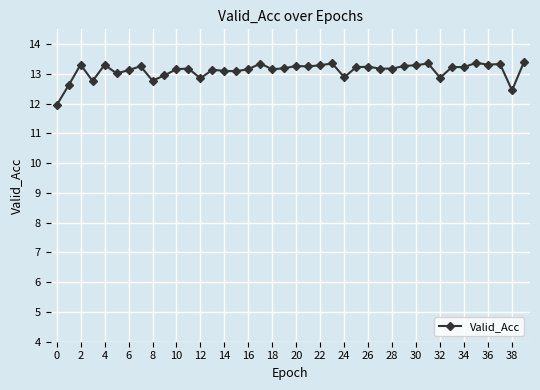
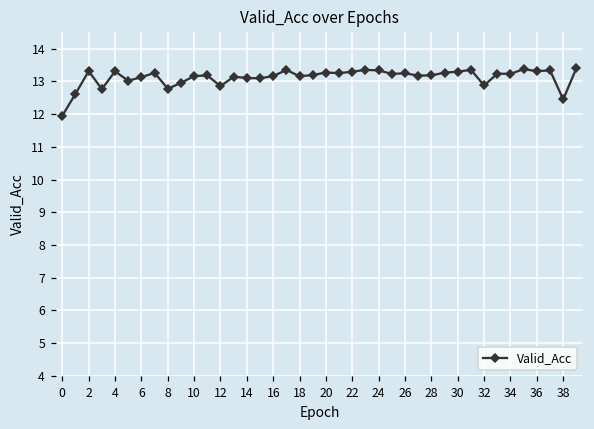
  {
    "0": 11.9,
    "2": 13.3,
    "4": 13.3,
    "6": 13.1,
    "8": 12.8,
    "10": 13.2,
    "12": 12.9,
    "14": 13.1,
    "16": 13.2,
    "18": 13.2,
    "20": 13.3,
    "22": 13.3,
-   "24": 12.9,
+   "24": 13.3,
    "26": 13.2,
    "28": 13.2,
    "30": 13.3,
    "32": 12.9,
    "34": 13.2,
    "36": 13.3,
    "38": 12.4
  }
